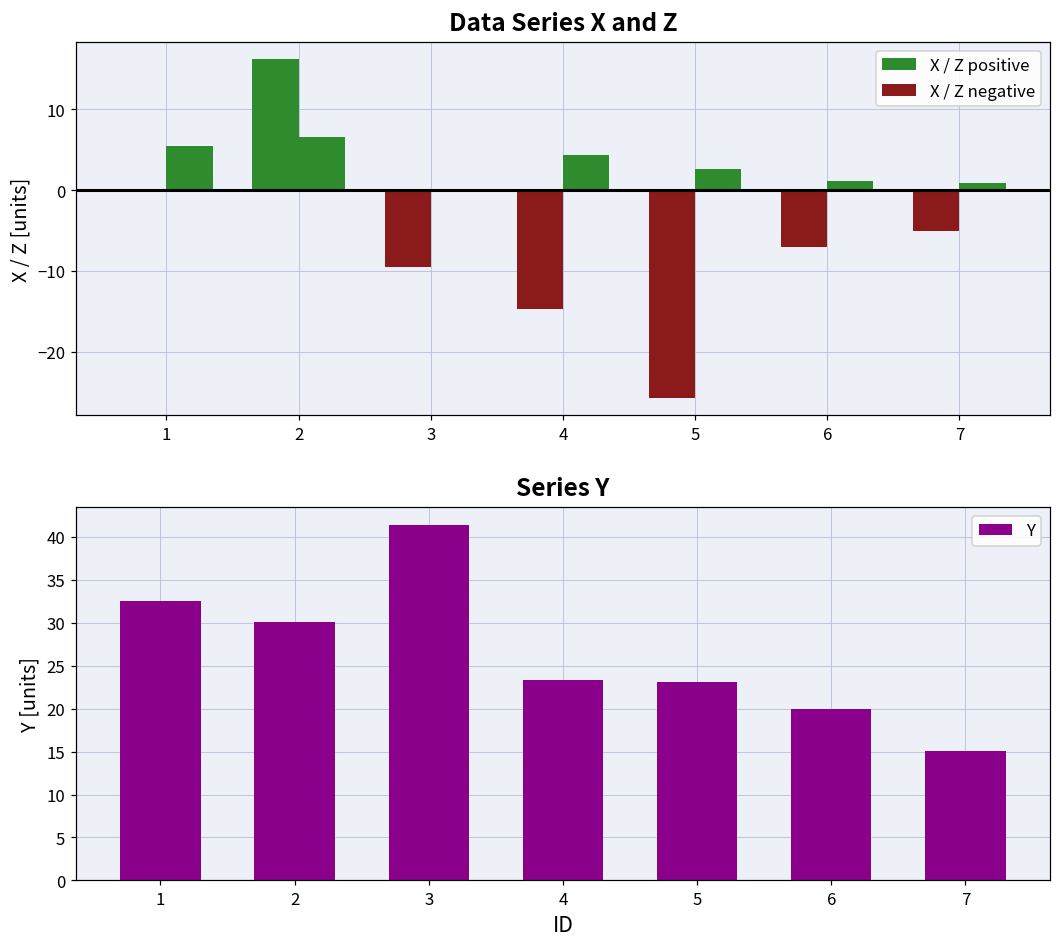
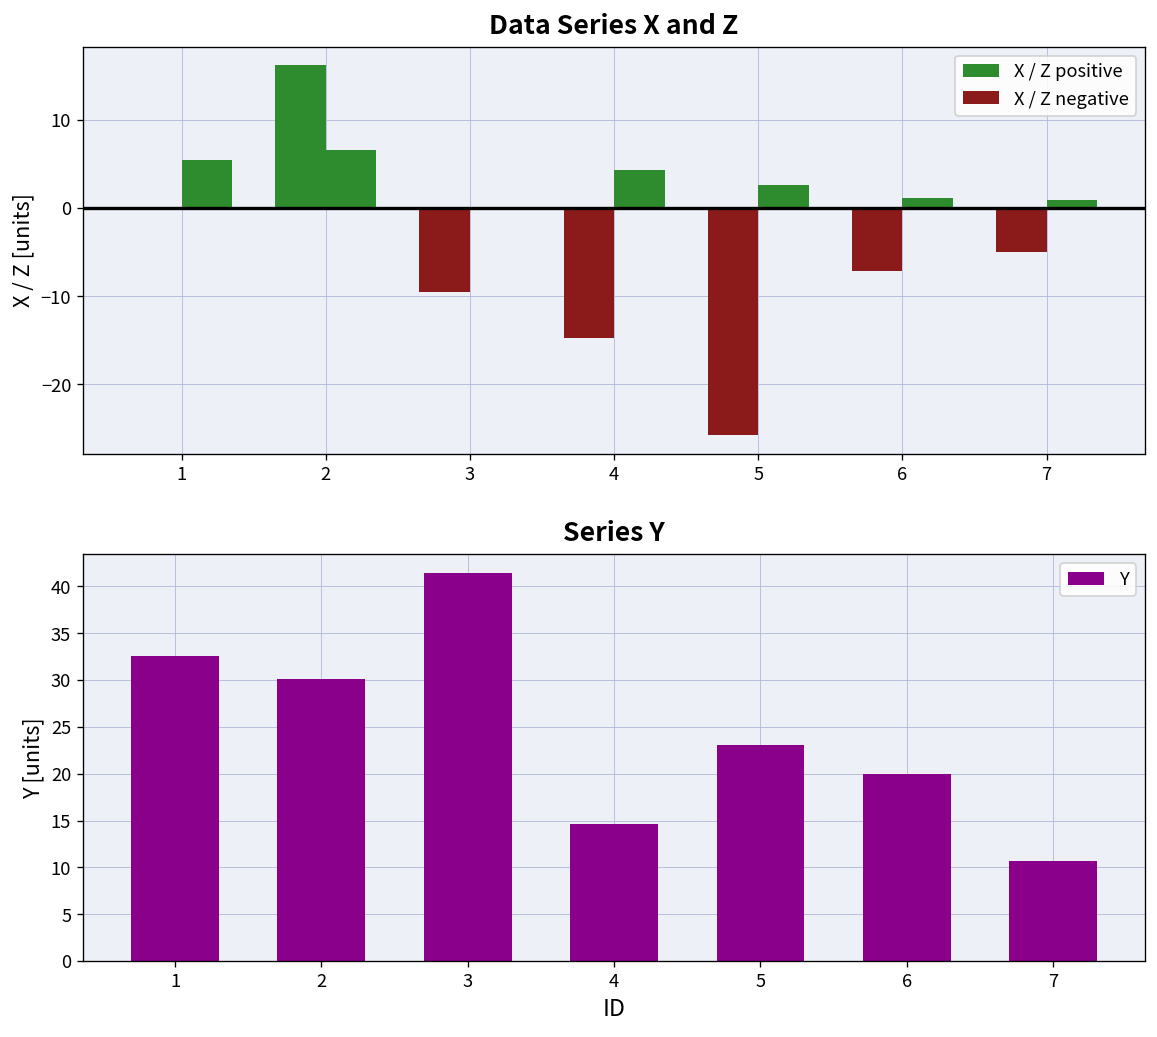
  {
    "Series Y": {
      "1": 33,
      "2": 30,
      "3": 41,
-     "4": 23,
+     "4": 15,
      "5": 23,
      "6": 20,
-     "7": 15
+     "7": 11
    }
  }
